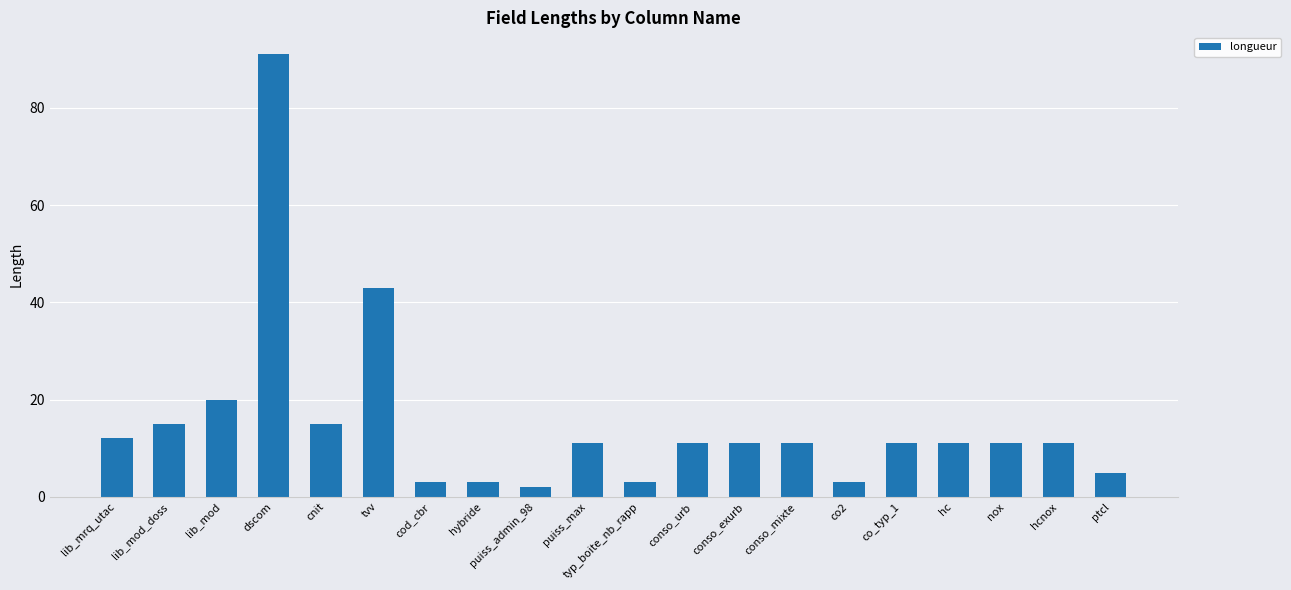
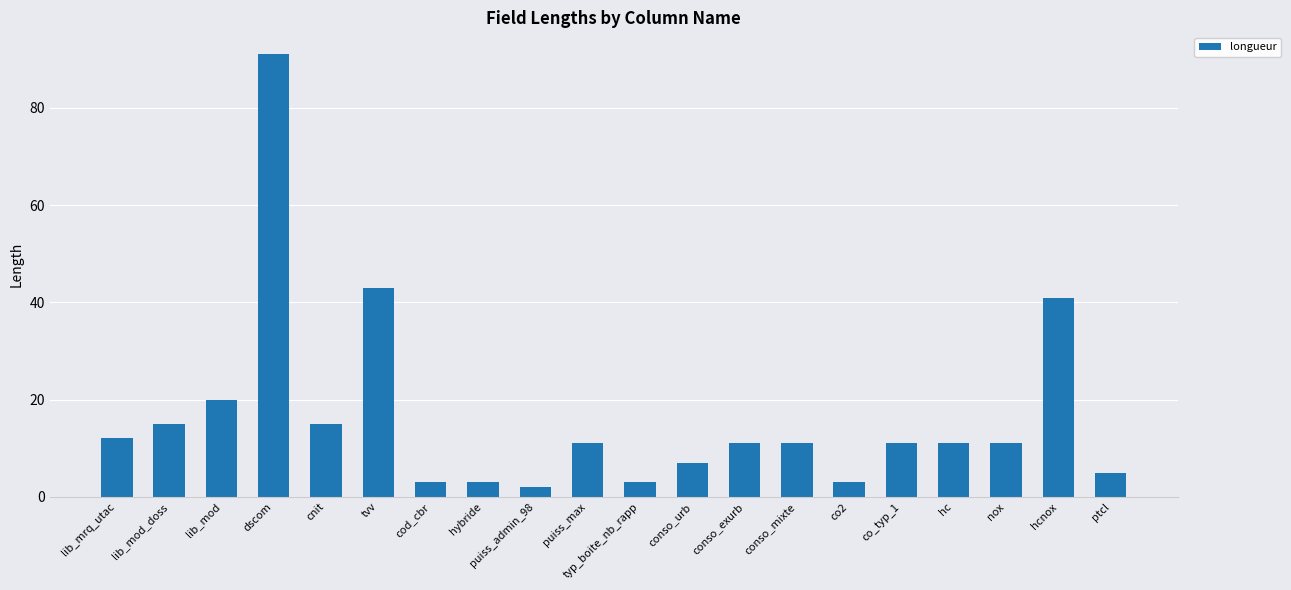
  {
    "lib_mrq_utac": 12,
    "lib_mod_doss": 15,
    "lib_mod": 20,
    "dscom": 91,
    "cnit": 15,
    "tvv": 43,
    "cod_cbr": 3,
    "hybride": 3,
    "puiss_admin_98": 2,
    "puiss_max": 11,
    "typ_boite_nb_rapp": 3,
-   "conso_urb": 11,
+   "conso_urb": 7,
    "conso_exurb": 11,
    "conso_mixte": 11,
    "co2": 3,
    "co_typ_1": 11,
    "hc": 11,
    "nox": 11,
-   "hcnox": 11,
+   "hcnox": 41,
    "ptcl": 5
  }
